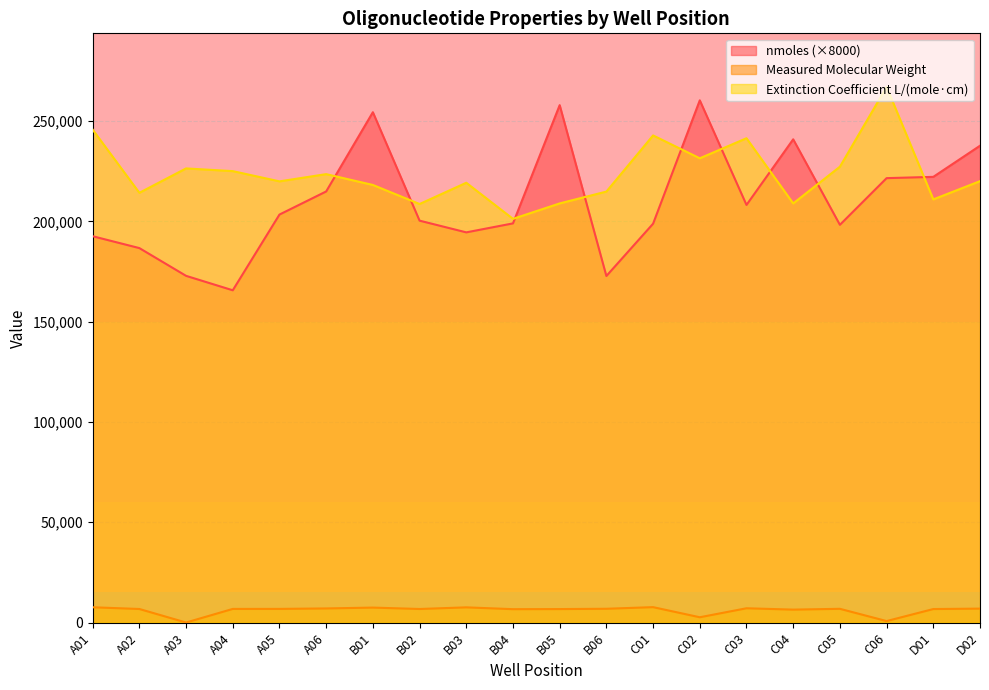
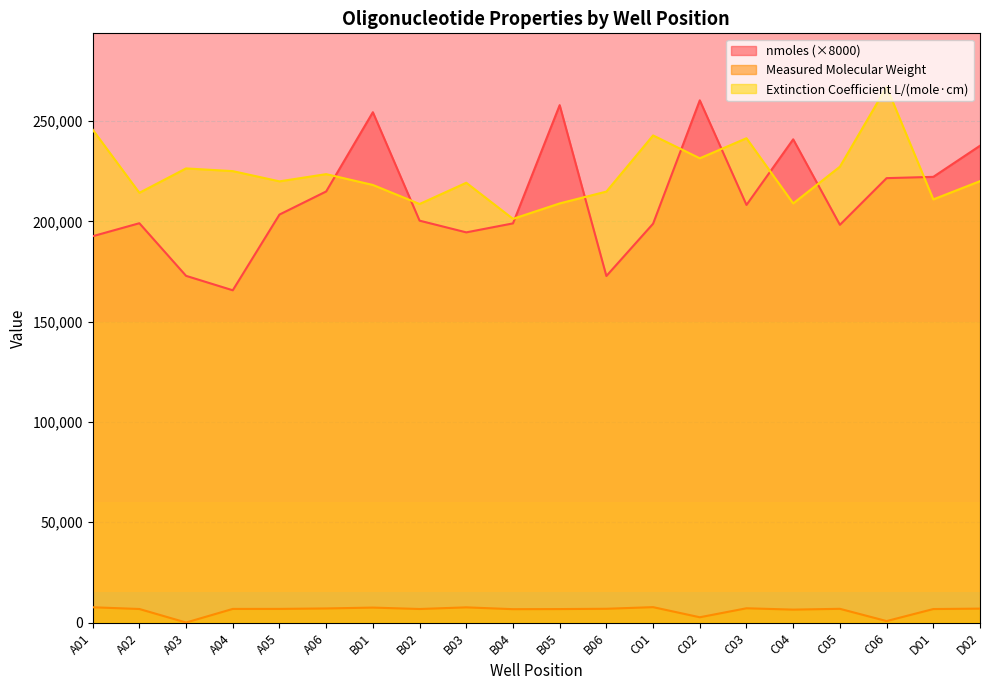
  {
    "nmoles (×8000)": {
      "A01": "193,000",
-     "A02": "187,000",
+     "A02": "199,000",
      "A03": "173,000",
      "A04": "166,000",
      "A05": "203,000",
      "A06": "215,000",
      "B01": "254,000",
      "B02": "200,000",
      "B03": "195,000",
      "B04": "199,000",
      "B05": "258,000",
      "B06": "173,000",
      "C01": "199,000",
      "C02": "260,000",
      "C03": "208,000",
      "C04": "241,000",
      "C05": "198,000",
      "C06": "222,000",
      "D01": "222,000",
      "D02": "238,000"
    },
    "Extinction Coefficient L/(mole·cm)": {
      "A01": "246,000",
      "A02": "214,000",
      "A03": "226,000",
      "A04": "225,000",
      "A05": "220,000",
      "A06": "224,000",
      "B01": "218,000",
      "B02": "209,000",
      "B03": "219,000",
      "B04": "201,000",
      "B05": "209,000",
      "B06": "215,000",
      "C01": "243,000",
      "C02": "232,000",
      "C03": "242,000",
      "C04": "209,000",
      "C05": "227,000",
      "D01": "211,000",
      "D02": "220,000"
    }
  }
